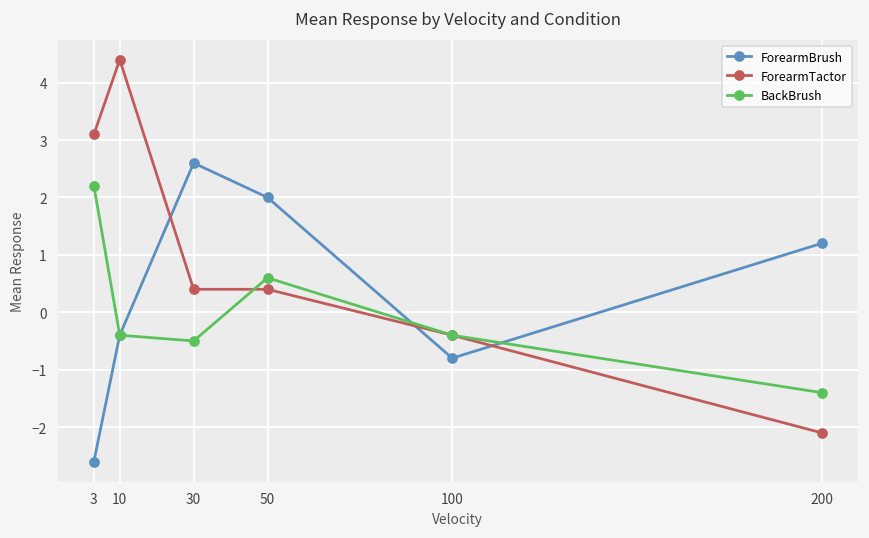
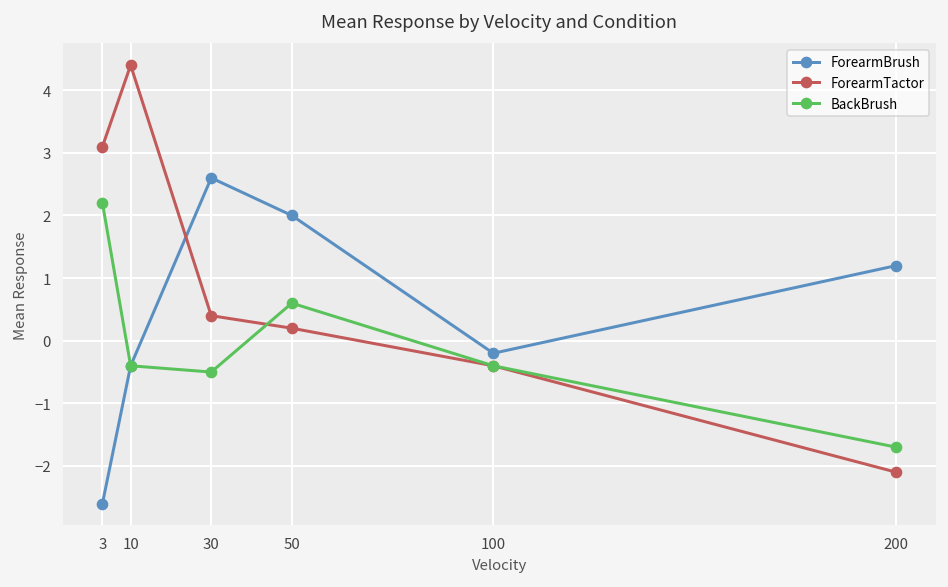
  {
    "ForearmBrush": {
      "3": -2.6,
      "30": 2.6,
      "50": 2.0,
-     "100": -0.8,
+     "100": -0.2,
      "200": 1.2
    },
    "ForearmTactor": {
      "3": 3.1,
      "10": 4.4,
      "30": 0.4,
-     "50": 0.4,
+     "50": 0.2,
      "200": -2.1
    },
    "BackBrush": {
      "3": 2.2,
      "30": -0.5,
      "50": 0.6,
-     "200": -1.4
+     "200": -1.7
    }
  }
